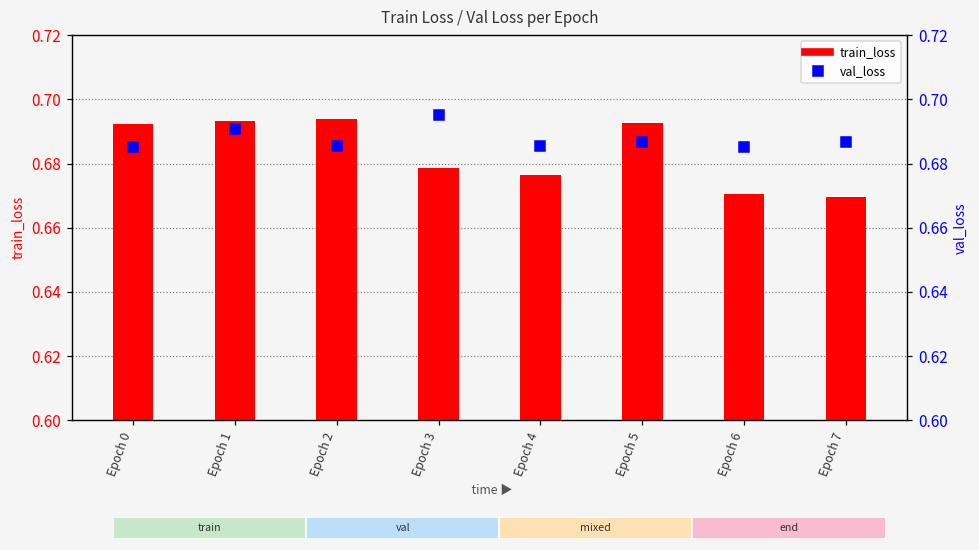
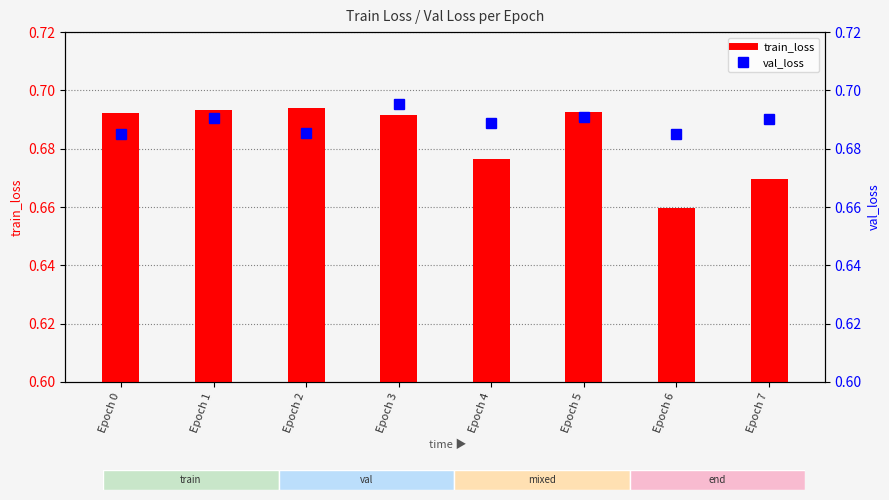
  {
    "train_loss": {
      "Epoch 0": 0.692,
      "Epoch 1": 0.693,
      "Epoch 2": 0.694,
-     "Epoch 3": 0.679,
+     "Epoch 3": 0.692,
      "Epoch 4": 0.676,
      "Epoch 5": 0.693,
-     "Epoch 6": 0.671,
+     "Epoch 6": 0.660,
      "Epoch 7": 0.670
    },
    "val_loss": {
      "Epoch 0": 0.685,
      "Epoch 1": 0.691,
      "Epoch 2": 0.686,
      "Epoch 3": 0.695,
-     "Epoch 4": 0.685,
-     "Epoch 5": 0.687,
+     "Epoch 4": 0.689,
+     "Epoch 5": 0.691,
      "Epoch 6": 0.685,
-     "Epoch 7": 0.687
+     "Epoch 7": 0.690
    }
  }
